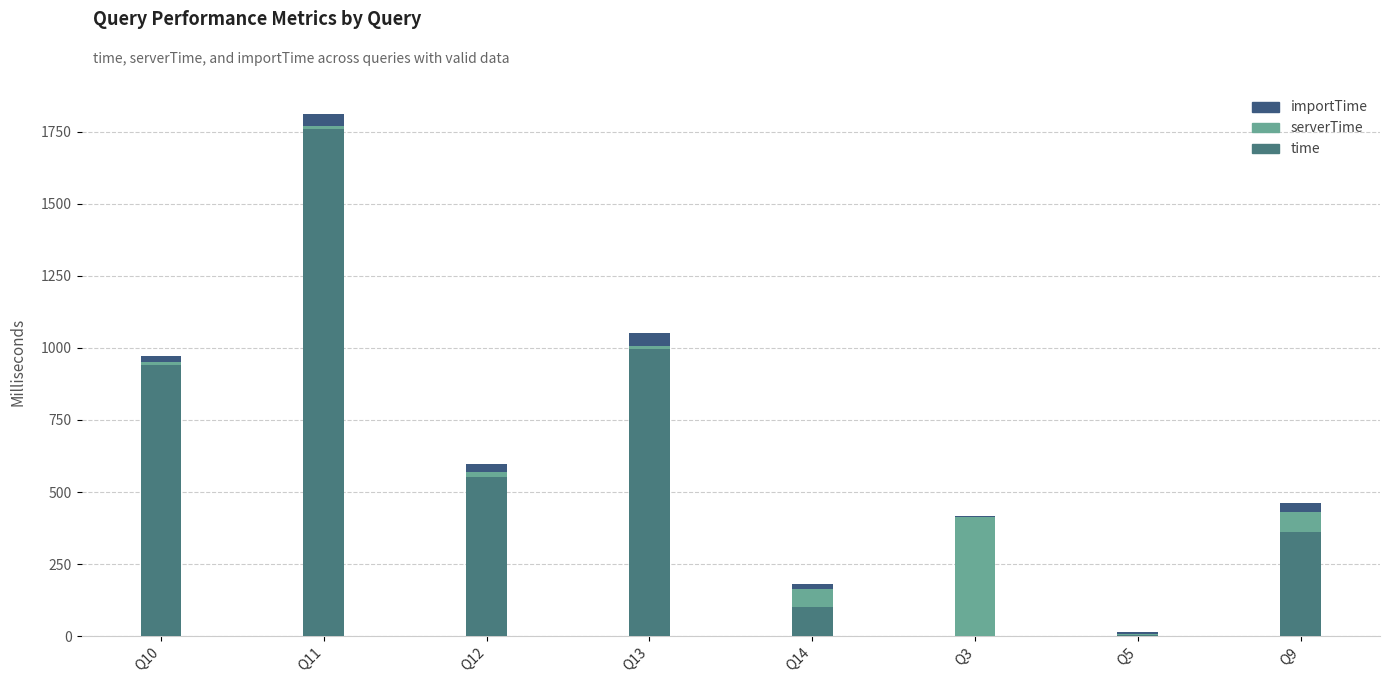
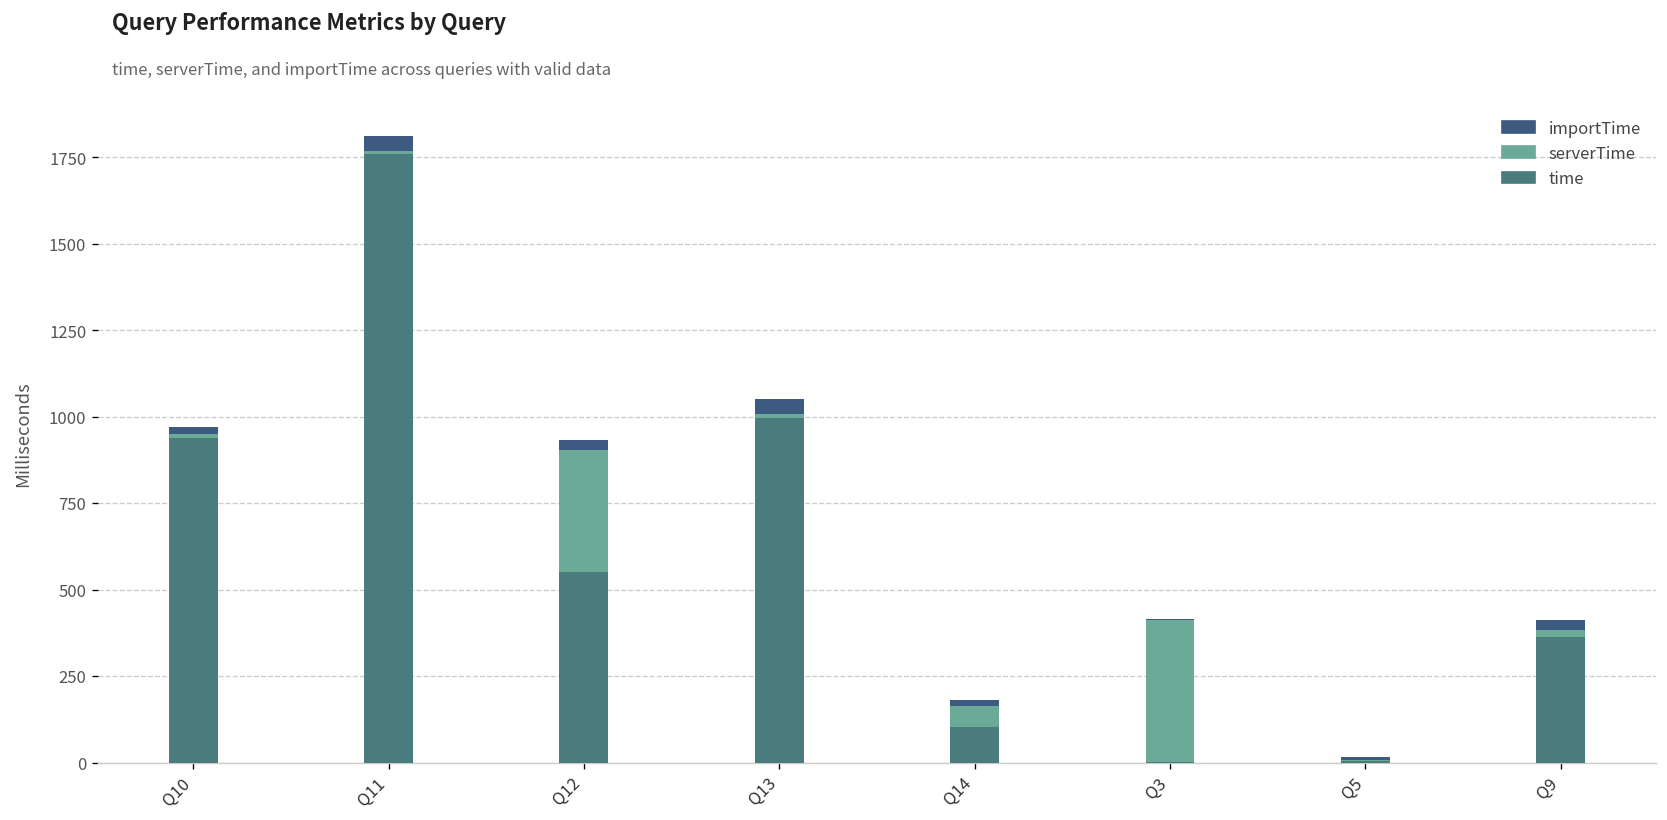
  {
    "serverTime": {
      "Q10": 10,
      "Q11": 10,
-     "Q12": 20,
+     "Q12": 350,
      "Q13": 10,
      "Q14": 60,
      "Q3": 410,
-     "Q9": 70
+     "Q9": 20
    }
  }
